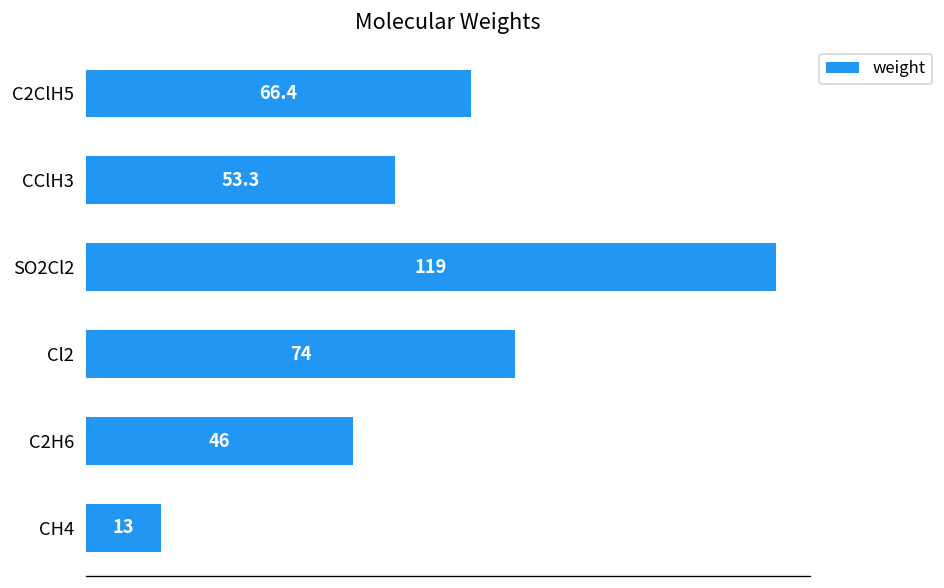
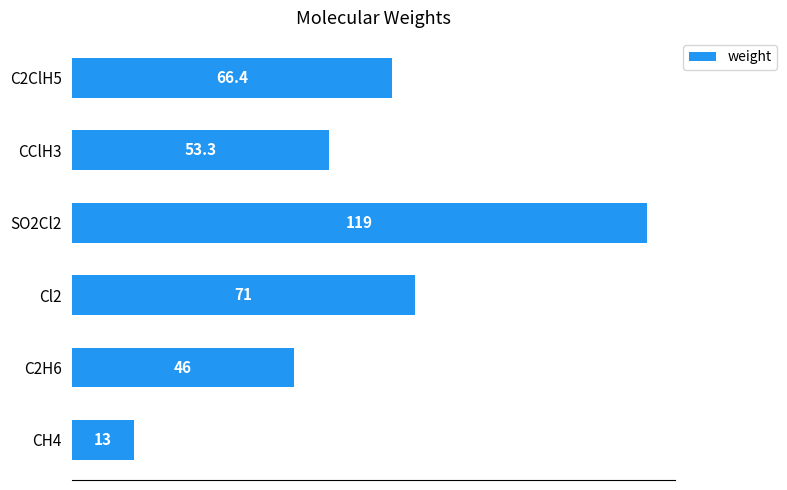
  {
    "C2ClH5": 66.4,
    "CClH3": 53.3,
    "SO2Cl2": 119,
-   "Cl2": 74,
+   "Cl2": 71,
    "C2H6": 46,
    "CH4": 13
  }
